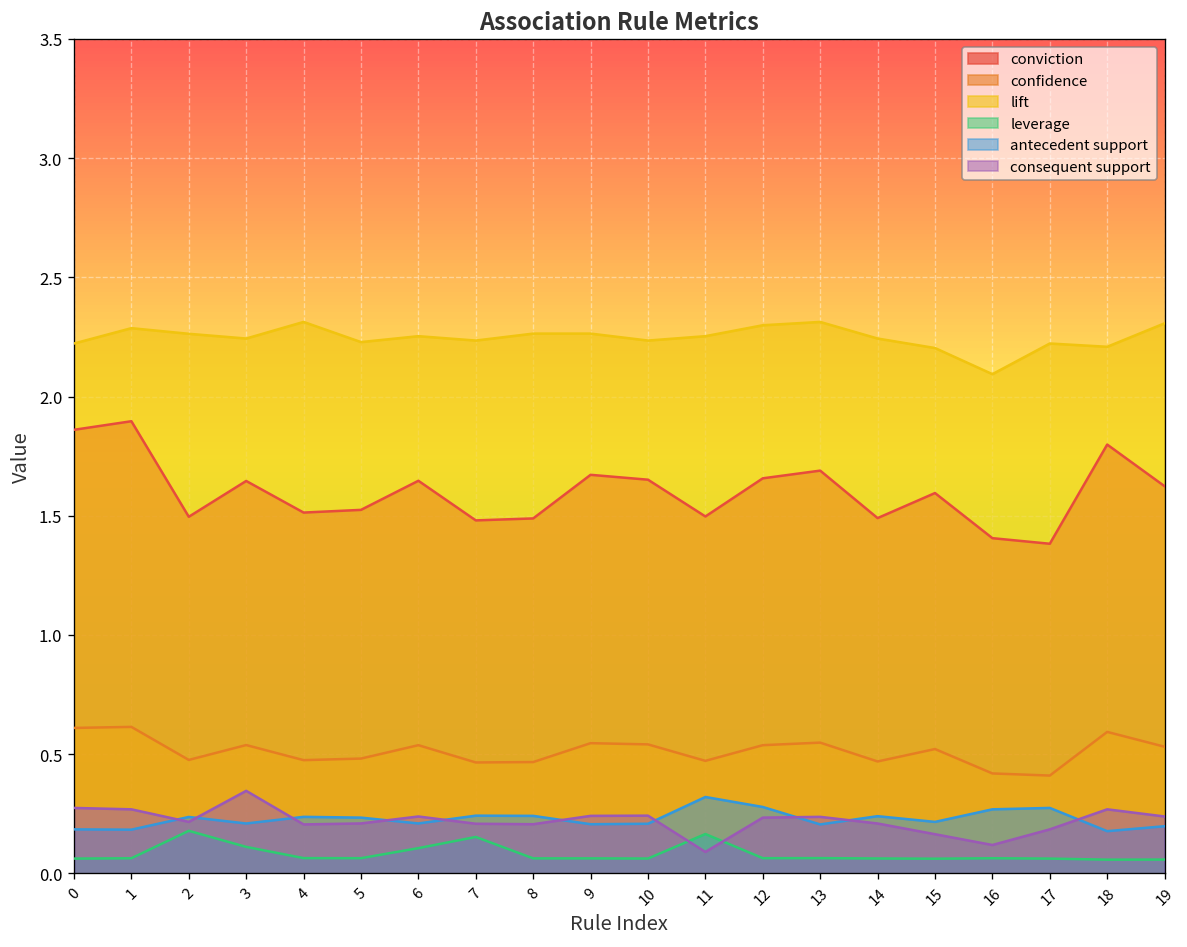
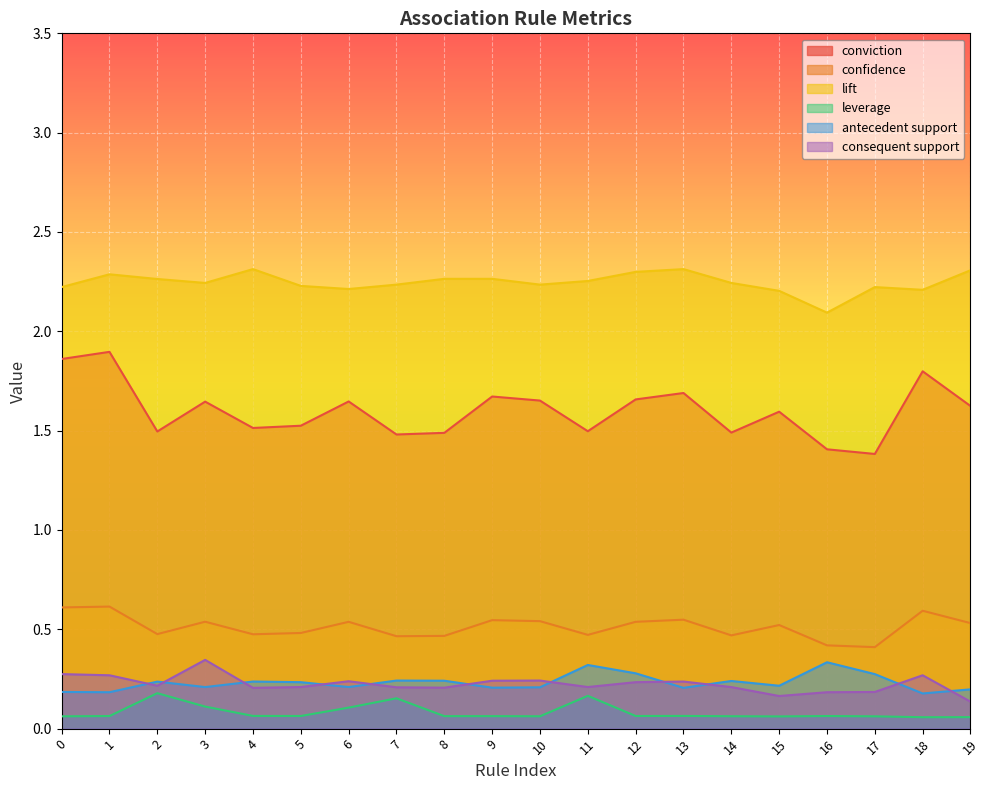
  {
    "lift": {
      "0": 2.22,
      "1": 2.29,
      "2": 2.26,
      "3": 2.24,
      "4": 2.31,
      "5": 2.23,
-     "6": 2.25,
+     "6": 2.21,
      "7": 2.24,
      "8": 2.26,
      "9": 2.26,
      "10": 2.24,
      "11": 2.25,
      "12": 2.30,
      "13": 2.31,
      "14": 2.24,
      "15": 2.20,
      "16": 2.09,
      "17": 2.22,
      "18": 2.21,
      "19": 2.31
    },
    "leverage": {
      "0": 0.06,
      "1": 0.06,
      "2": 0.18,
      "3": 0.11,
      "4": 0.06,
      "5": 0.06,
      "6": 0.11,
      "7": 0.15,
      "8": 0.06,
      "9": 0.06,
      "10": 0.06,
      "11": 0.17,
      "12": 0.06,
      "13": 0.06,
      "14": 0.06,
      "15": 0.06,
      "16": 0.06,
      "17": 0.06,
      "18": 0.06,
      "19": 0.06
    },
    "antecedent support": {
      "0": 0.18,
      "1": 0.18,
      "2": 0.24,
      "3": 0.21,
      "4": 0.24,
      "5": 0.23,
      "6": 0.21,
      "7": 0.24,
      "8": 0.24,
      "9": 0.21,
      "10": 0.21,
      "11": 0.32,
      "12": 0.28,
      "13": 0.21,
      "14": 0.24,
      "15": 0.22,
-     "16": 0.27,
+     "16": 0.33,
      "17": 0.27,
      "18": 0.18,
      "19": 0.20
    },
    "consequent support": {
      "0": 0.27,
      "1": 0.27,
      "2": 0.22,
      "3": 0.35,
      "4": 0.21,
      "5": 0.21,
      "6": 0.24,
      "7": 0.21,
      "8": 0.21,
      "9": 0.24,
      "10": 0.24,
-     "11": 0.09,
+     "11": 0.21,
      "12": 0.23,
      "13": 0.24,
      "14": 0.21,
      "15": 0.16,
-     "16": 0.12,
+     "16": 0.18,
      "17": 0.18,
      "18": 0.27,
-     "19": 0.24
+     "19": 0.14
    }
  }
